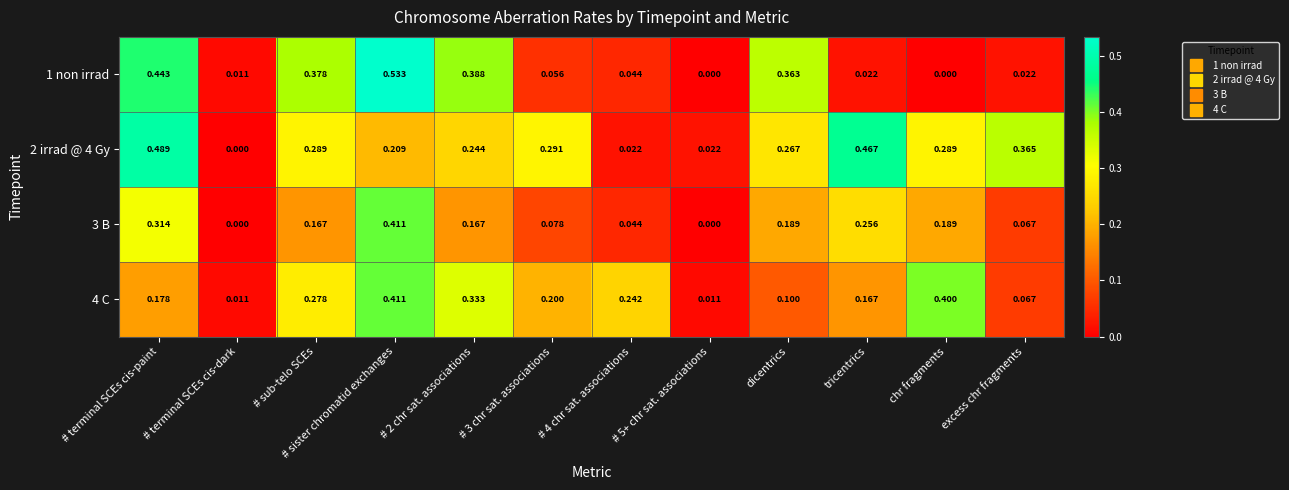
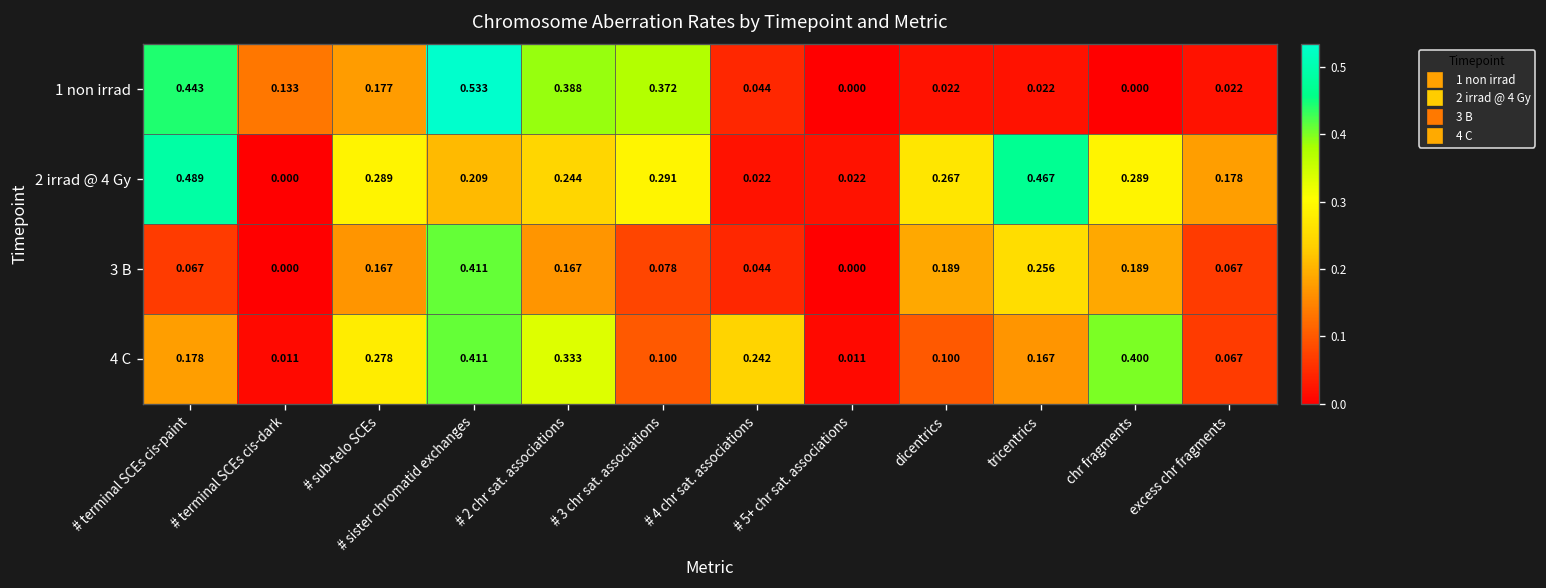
  {
    "1 non irrad": {
      "# terminal SCEs cis-paint": 0.443,
-     "# terminal SCEs cis-dark": 0.011,
-     "# sub-telo SCEs": 0.378,
+     "# terminal SCEs cis-dark": 0.133,
+     "# sub-telo SCEs": 0.177,
      "# sister chromatid exchanges": 0.533,
      "# 2 chr sat. associations": 0.388,
-     "# 3 chr sat. associations": 0.056,
+     "# 3 chr sat. associations": 0.372,
      "# 4 chr sat. associations": 0.044,
      "# 5+ chr sat. associations": 0.000,
-     "dicentrics": 0.363,
+     "dicentrics": 0.022,
      "tricentrics": 0.022,
      "chr fragments": 0.000,
      "excess chr fragments": 0.022
    },
    "2 irrad @ 4 Gy": {
      "# terminal SCEs cis-paint": 0.489,
      "# terminal SCEs cis-dark": 0.000,
      "# sub-telo SCEs": 0.289,
      "# sister chromatid exchanges": 0.209,
      "# 2 chr sat. associations": 0.244,
      "# 3 chr sat. associations": 0.291,
      "# 4 chr sat. associations": 0.022,
      "# 5+ chr sat. associations": 0.022,
      "dicentrics": 0.267,
      "tricentrics": 0.467,
      "chr fragments": 0.289,
-     "excess chr fragments": 0.365
+     "excess chr fragments": 0.178
    },
    "3 B": {
-     "# terminal SCEs cis-paint": 0.314,
+     "# terminal SCEs cis-paint": 0.067,
      "# terminal SCEs cis-dark": 0.000,
      "# sub-telo SCEs": 0.167,
      "# sister chromatid exchanges": 0.411,
      "# 2 chr sat. associations": 0.167,
      "# 3 chr sat. associations": 0.078,
      "# 4 chr sat. associations": 0.044,
      "# 5+ chr sat. associations": 0.000,
      "dicentrics": 0.189,
      "tricentrics": 0.256,
      "chr fragments": 0.189,
      "excess chr fragments": 0.067
    },
    "4 C": {
      "# terminal SCEs cis-paint": 0.178,
      "# terminal SCEs cis-dark": 0.011,
      "# sub-telo SCEs": 0.278,
      "# sister chromatid exchanges": 0.411,
      "# 2 chr sat. associations": 0.333,
-     "# 3 chr sat. associations": 0.200,
+     "# 3 chr sat. associations": 0.100,
      "# 4 chr sat. associations": 0.242,
      "# 5+ chr sat. associations": 0.011,
      "dicentrics": 0.100,
      "tricentrics": 0.167,
      "chr fragments": 0.400,
      "excess chr fragments": 0.067
    }
  }
